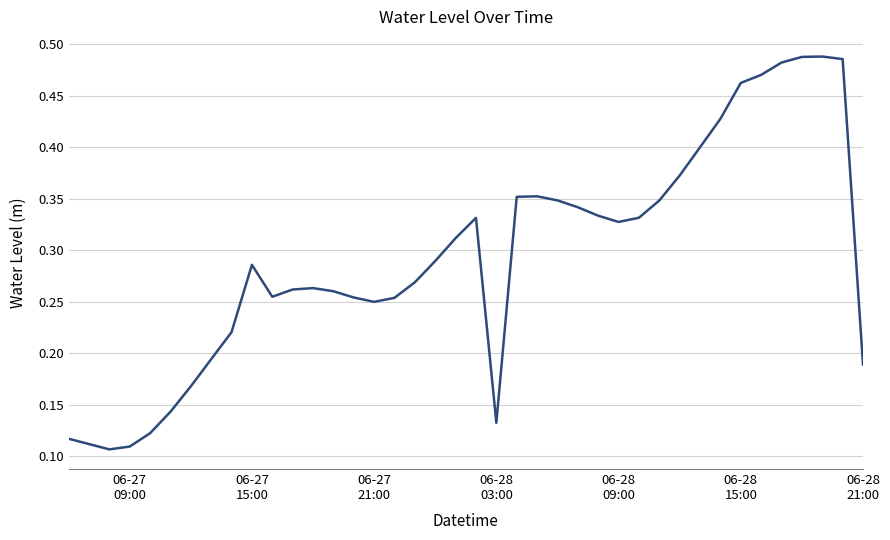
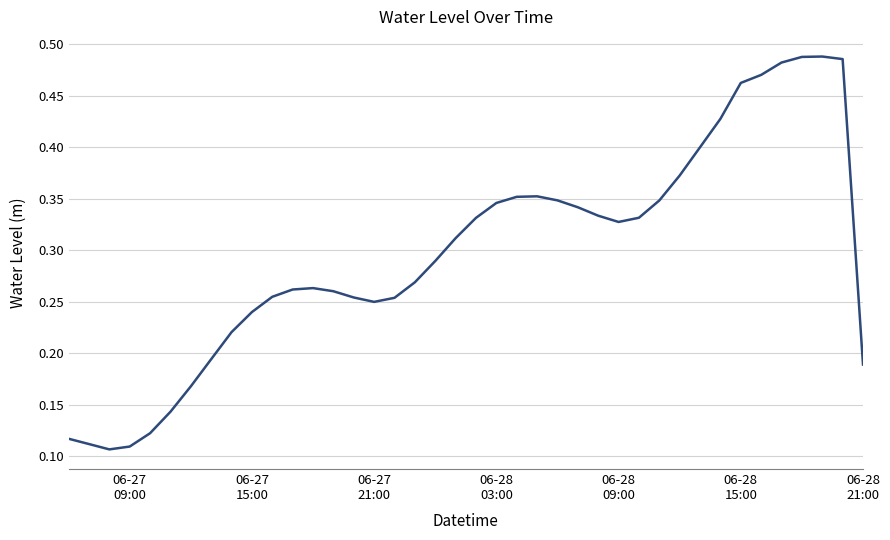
  {
    "06-27 09:00": 0.110,
-   "06-27 15:00": 0.286,
+   "06-27 15:00": 0.240,
    "06-27 21:00": 0.250,
-   "06-28 03:00": 0.133,
+   "06-28 03:00": 0.346,
    "06-28 09:00": 0.328,
    "06-28 15:00": 0.462,
    "06-28 21:00": 0.189
  }
